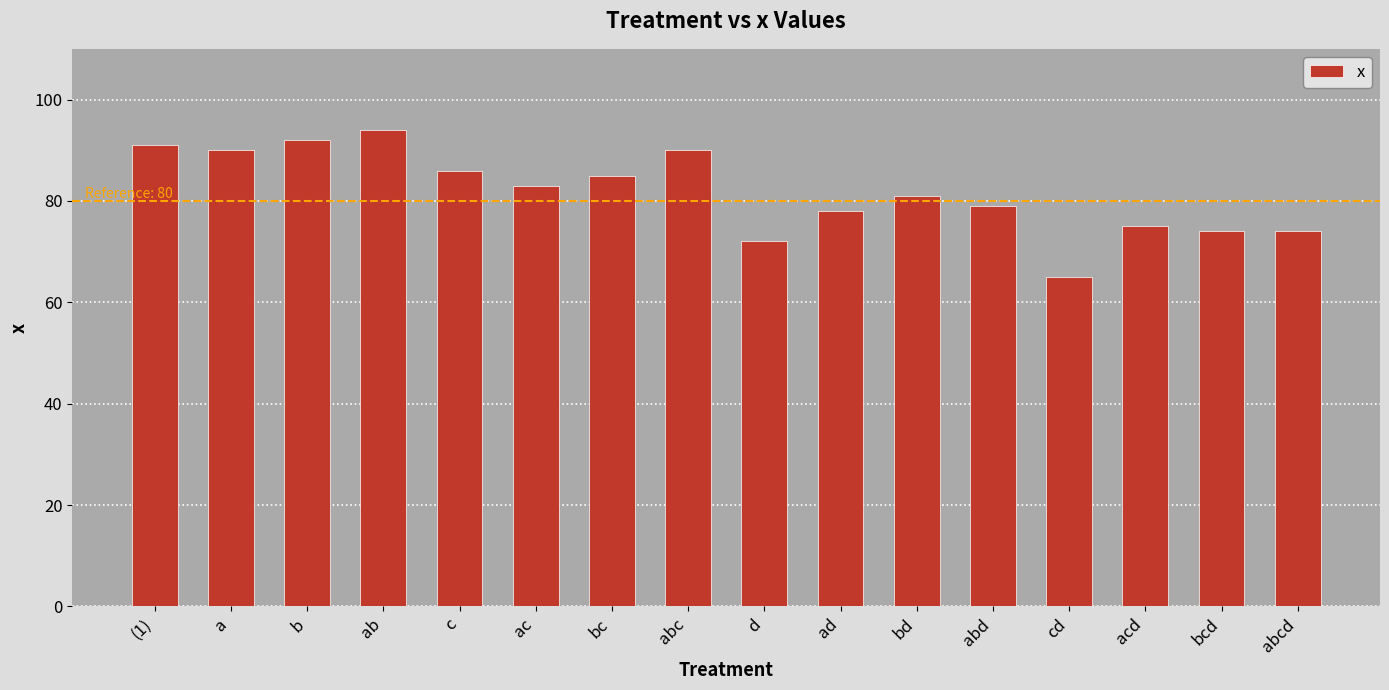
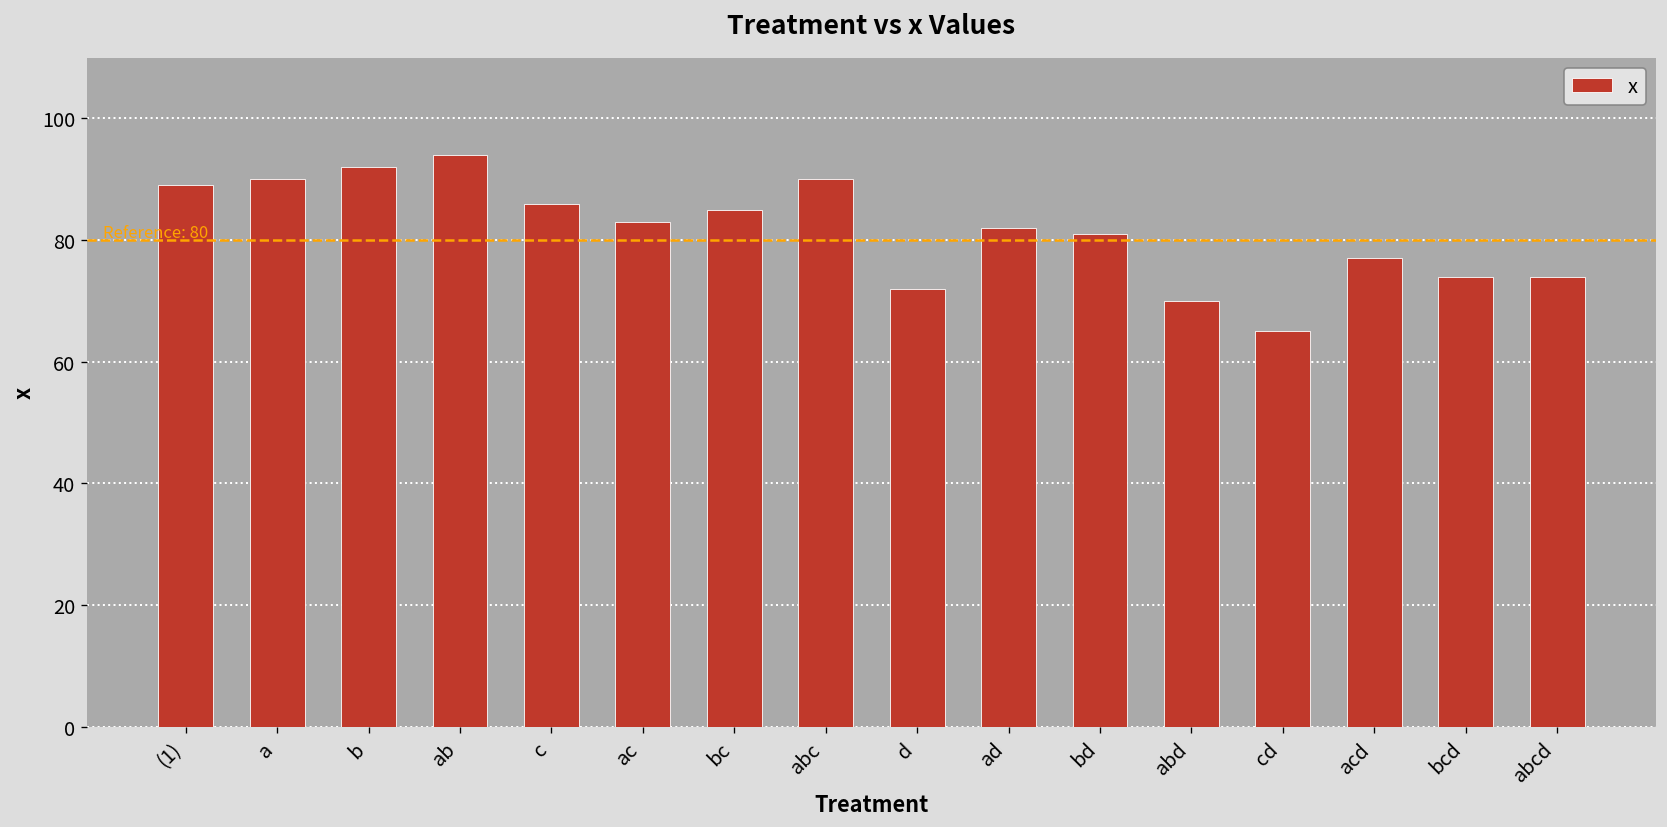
  {
-   "(1)": 91,
+   "(1)": 89,
    "a": 90,
    "b": 92,
    "ab": 94,
    "c": 86,
    "ac": 83,
    "bc": 85,
    "abc": 90,
    "d": 72,
-   "ad": 78,
+   "ad": 82,
    "bd": 81,
-   "abd": 79,
+   "abd": 70,
    "cd": 65,
-   "acd": 75,
+   "acd": 77,
    "bcd": 74,
    "abcd": 74
  }
